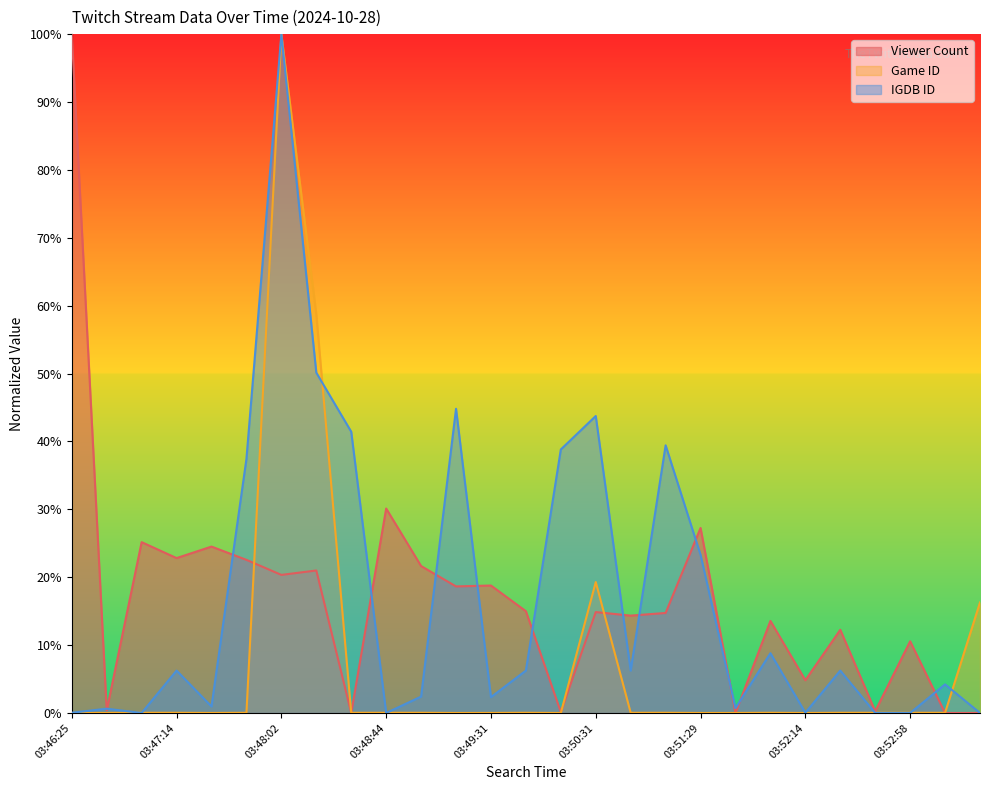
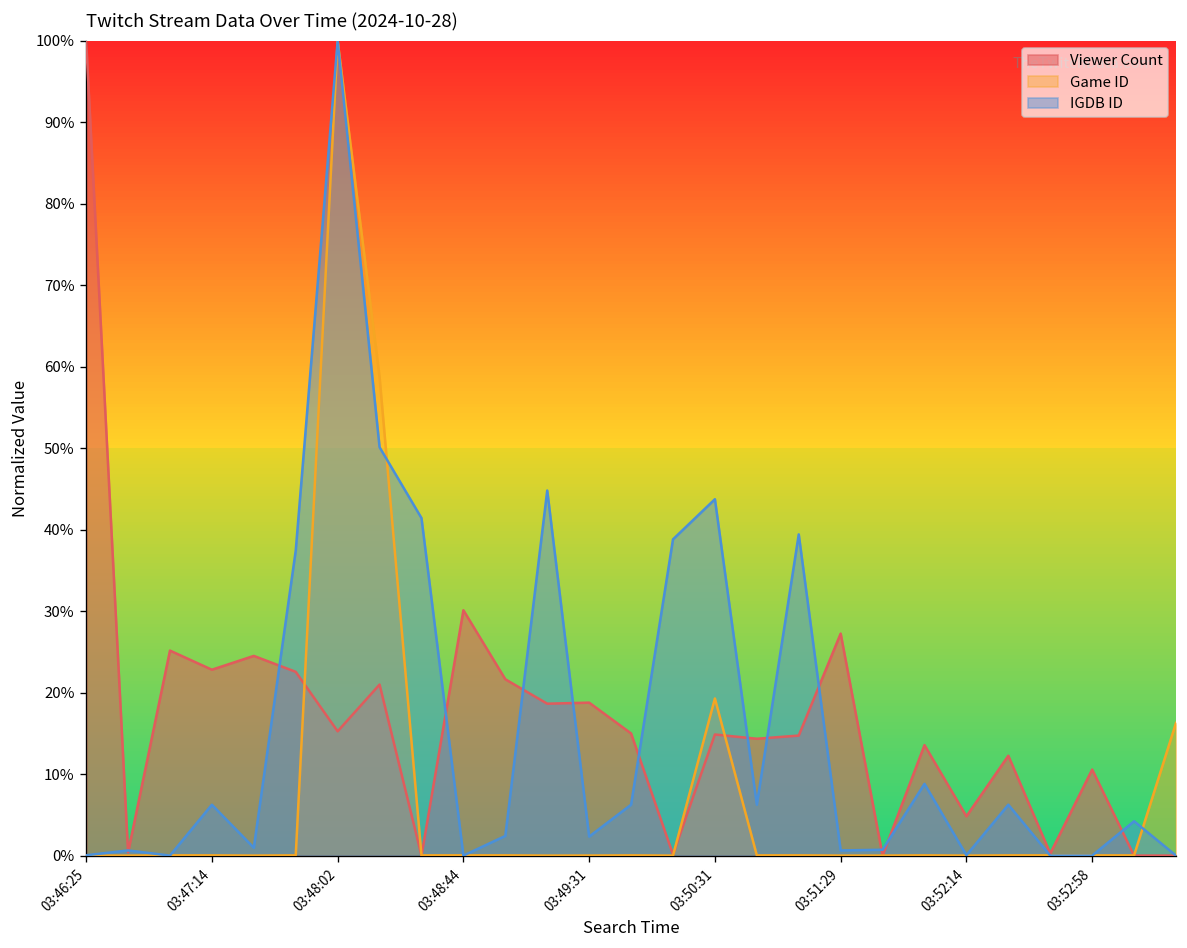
  {
    "Viewer Count": {
      "03:46:25": "100%",
      "03:47:14": "23%",
-     "03:48:02": "20%",
+     "03:48:02": "15%",
      "03:48:44": "30%",
      "03:49:31": "19%",
      "03:50:31": "15%",
      "03:51:29": "27%",
      "03:52:14": "5%",
      "03:52:58": "11%"
    },
    "Game ID": {
      "03:47:14": "0%",
      "03:49:31": "0%",
      "03:50:31": "19%",
      "03:51:29": "0%"
    },
    "IGDB ID": {
      "03:47:14": "6%",
      "03:49:31": "2%",
      "03:50:31": "44%",
-     "03:51:29": "23%"
+     "03:51:29": "1%"
    }
  }
